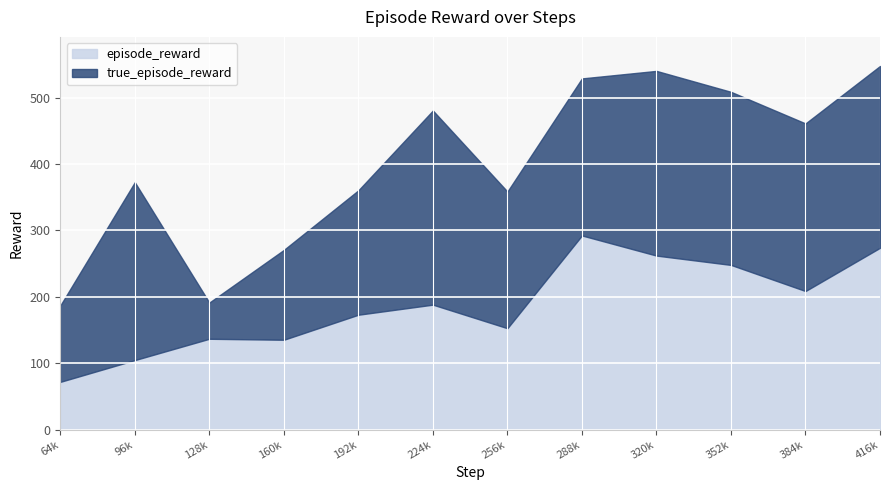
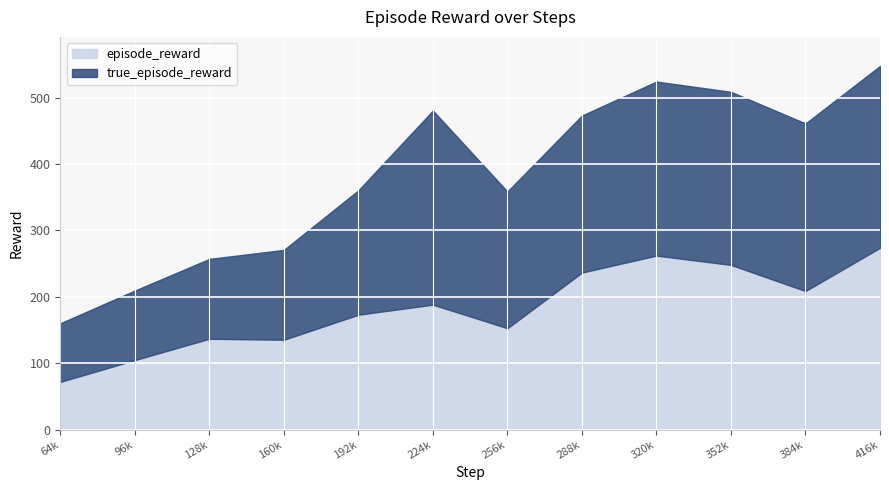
  {
    "episode_reward": {
      "64k": 70,
      "96k": 100,
      "128k": 140,
      "160k": 140,
      "192k": 170,
      "224k": 190,
      "256k": 150,
-     "288k": 290,
+     "288k": 240,
      "320k": 260,
      "352k": 250,
      "384k": 210,
      "416k": 270
    },
    "true_episode_reward": {
-     "64k": 120,
-     "96k": 270,
-     "128k": 50,
+     "64k": 90,
+     "96k": 100,
+     "128k": 120,
      "160k": 140,
      "192k": 190,
      "224k": 290,
      "256k": 210,
      "288k": 240,
-     "320k": 280,
+     "320k": 260,
      "352k": 260,
      "384k": 250,
      "416k": 270
    }
  }
